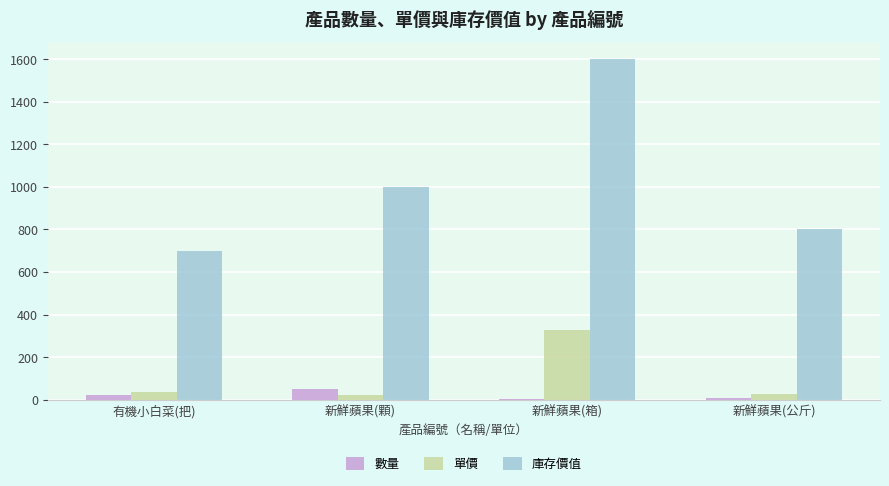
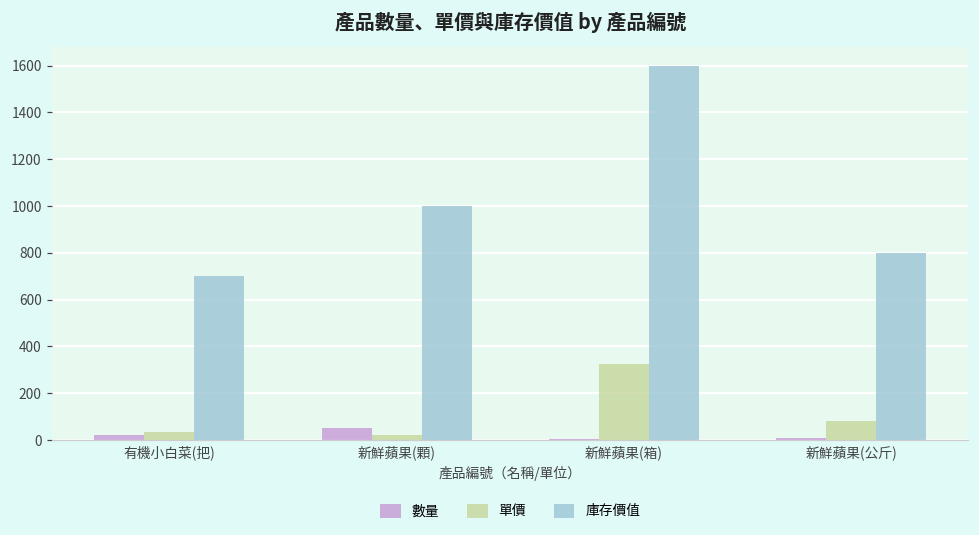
  {
    "單價": {
      "有機小白菜(把)": 40,
      "新鮮蘋果(顆)": 20,
      "新鮮蘋果(箱)": 330,
-     "新鮮蘋果(公斤)": 30
+     "新鮮蘋果(公斤)": 80
    }
  }
